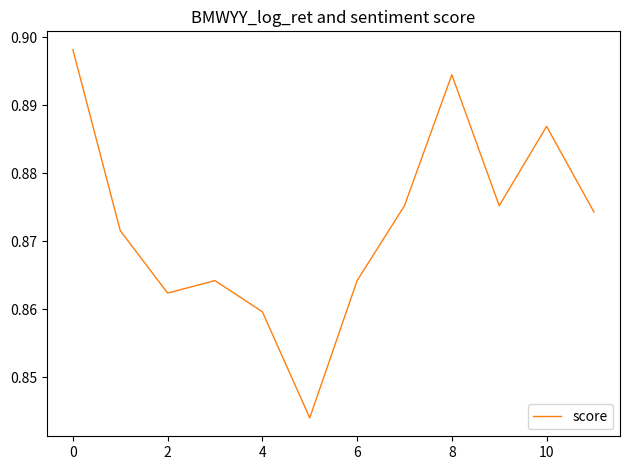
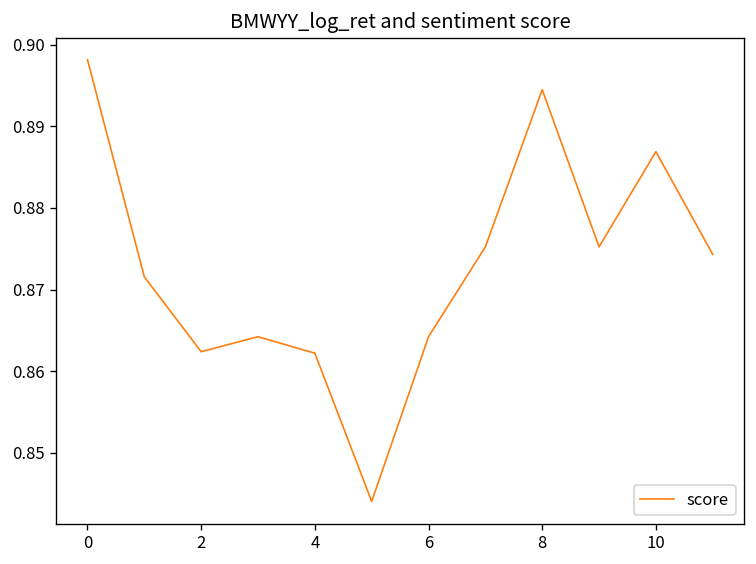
  {
    "0": 0.898,
    "2": 0.862,
-   "4": 0.860,
+   "4": 0.862,
    "6": 0.864,
    "8": 0.894,
    "10": 0.887
  }
